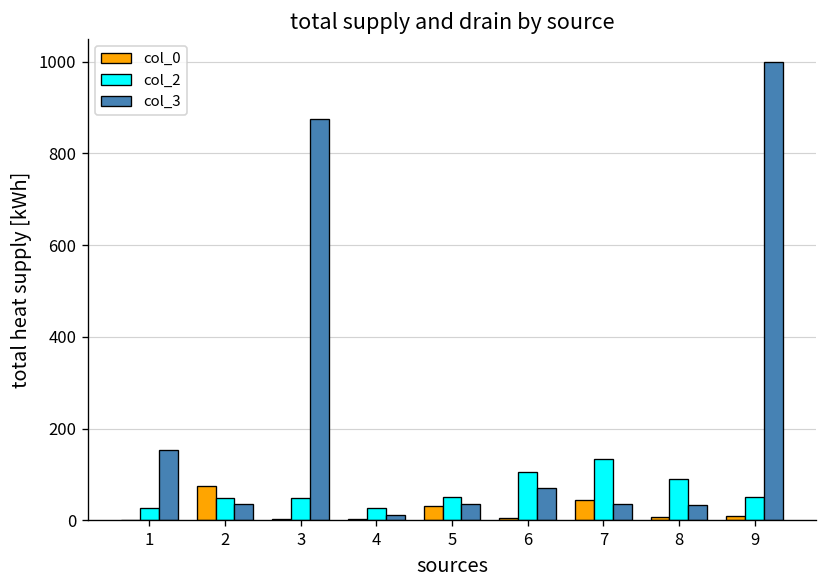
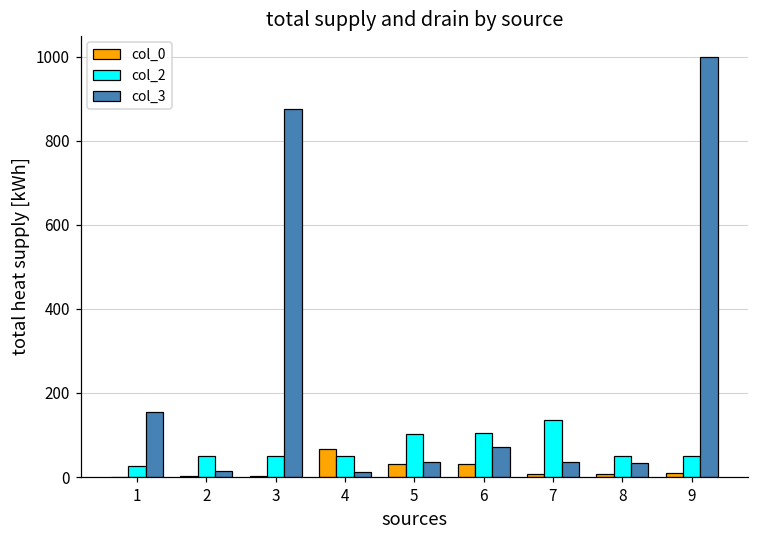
  {
    "col_0": {
-     "2": 80,
-     "4": 0,
+     "2": 0,
+     "4": 70,
      "5": 30,
-     "6": 10,
-     "7": 40,
+     "6": 30,
+     "7": 10,
      "8": 10,
      "9": 10
    },
    "col_2": {
      "1": 30,
      "2": 50,
      "3": 50,
-     "4": 30,
-     "5": 50,
+     "4": 50,
+     "5": 100,
      "6": 110,
      "7": 140,
-     "8": 90,
+     "8": 50,
      "9": 50
    },
    "col_3": {
      "1": 150,
-     "2": 40,
+     "2": 10,
      "3": 880,
      "4": 10,
      "5": 40,
      "6": 70,
      "7": 40,
      "8": 30,
      "9": 1000
    }
  }
